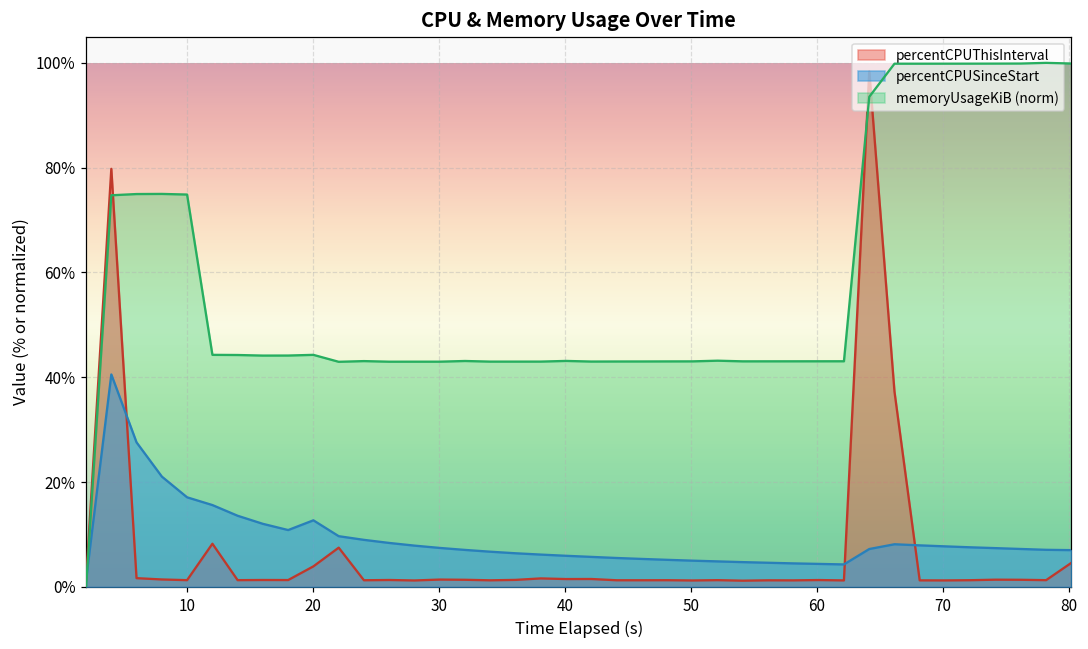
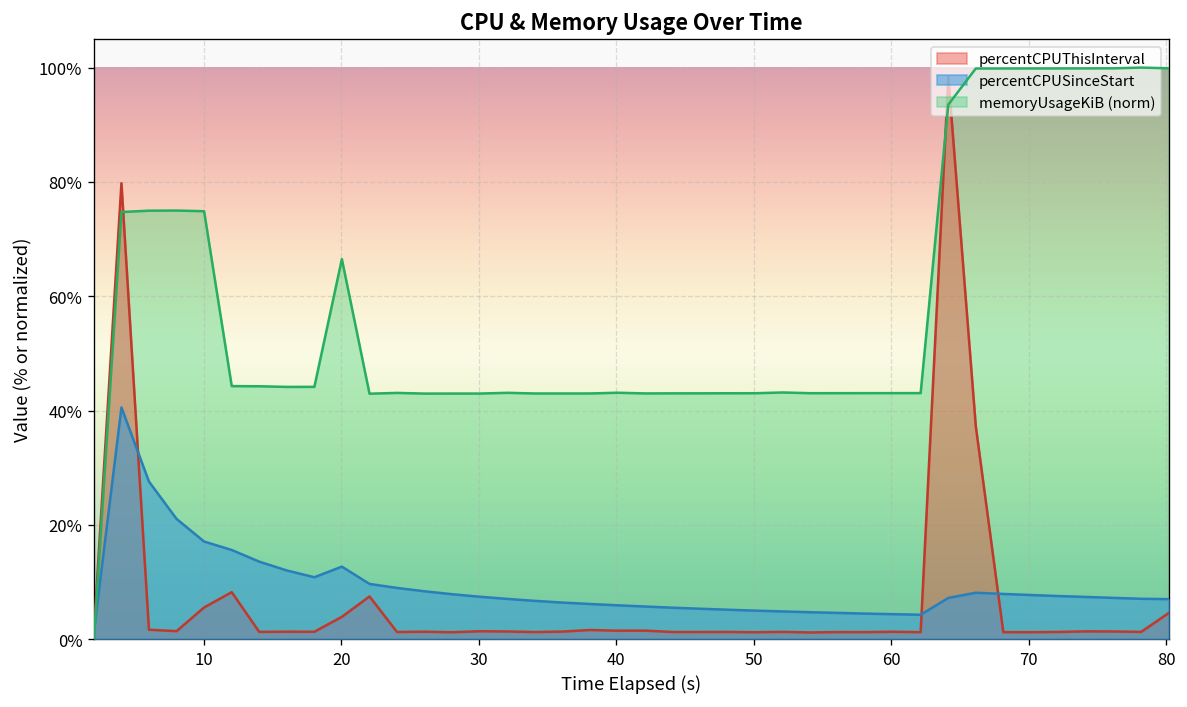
  {
    "percentCPUThisInterval": {
-     "10": "1%",
+     "10": "6%",
      "20": "4%"
    },
    "percentCPUSinceStart": {
      "10": "17%",
      "20": "13%"
    },
    "memoryUsageKiB (norm)": {
      "10": "75%",
-     "20": "44%"
+     "20": "66%"
    }
  }
